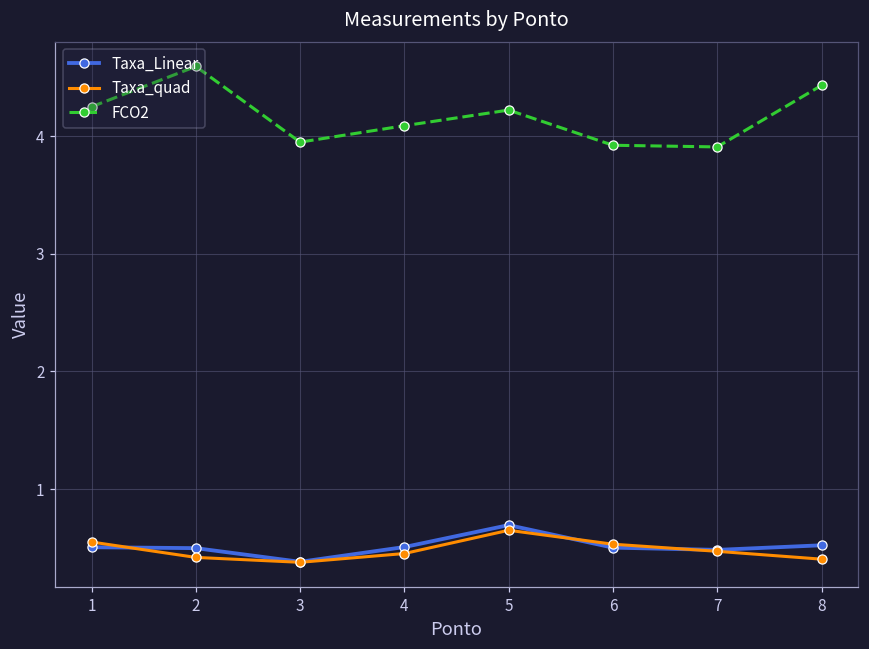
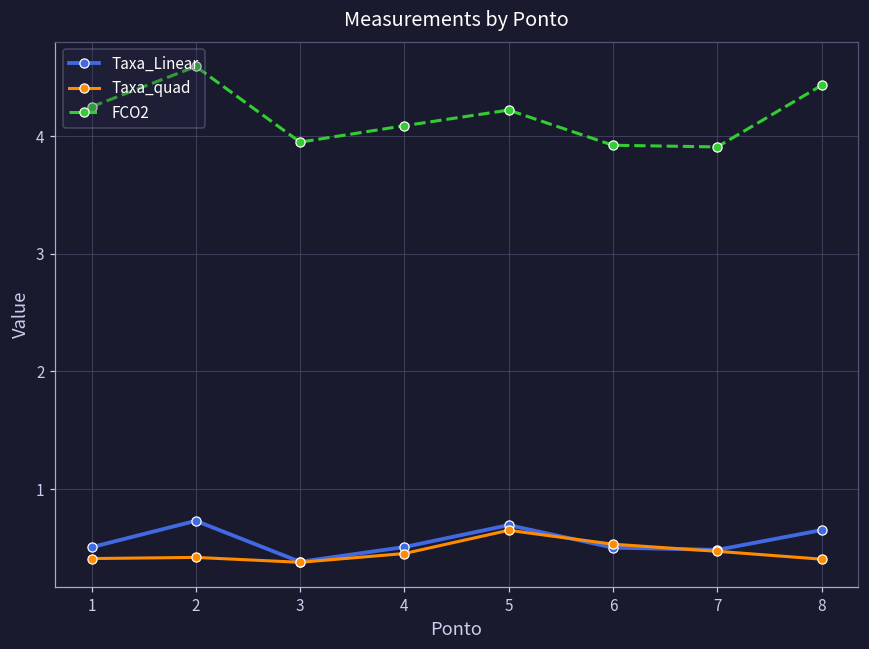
  {
    "Taxa_Linear": {
      "1": 0.51,
-     "2": 0.50,
+     "2": 0.73,
      "4": 0.51,
      "5": 0.69,
      "6": 0.50,
-     "8": 0.52
+     "8": 0.65
    },
    "Taxa_quad": {
-     "1": 0.55,
+     "1": 0.41,
      "2": 0.42,
      "4": 0.45,
      "5": 0.65,
      "6": 0.53,
      "8": 0.40
    },
    "FCO2": {
      "3": 3.95,
      "4": 4.09,
      "5": 4.22,
      "6": 3.92,
      "7": 3.91,
      "8": 4.43
    }
  }
